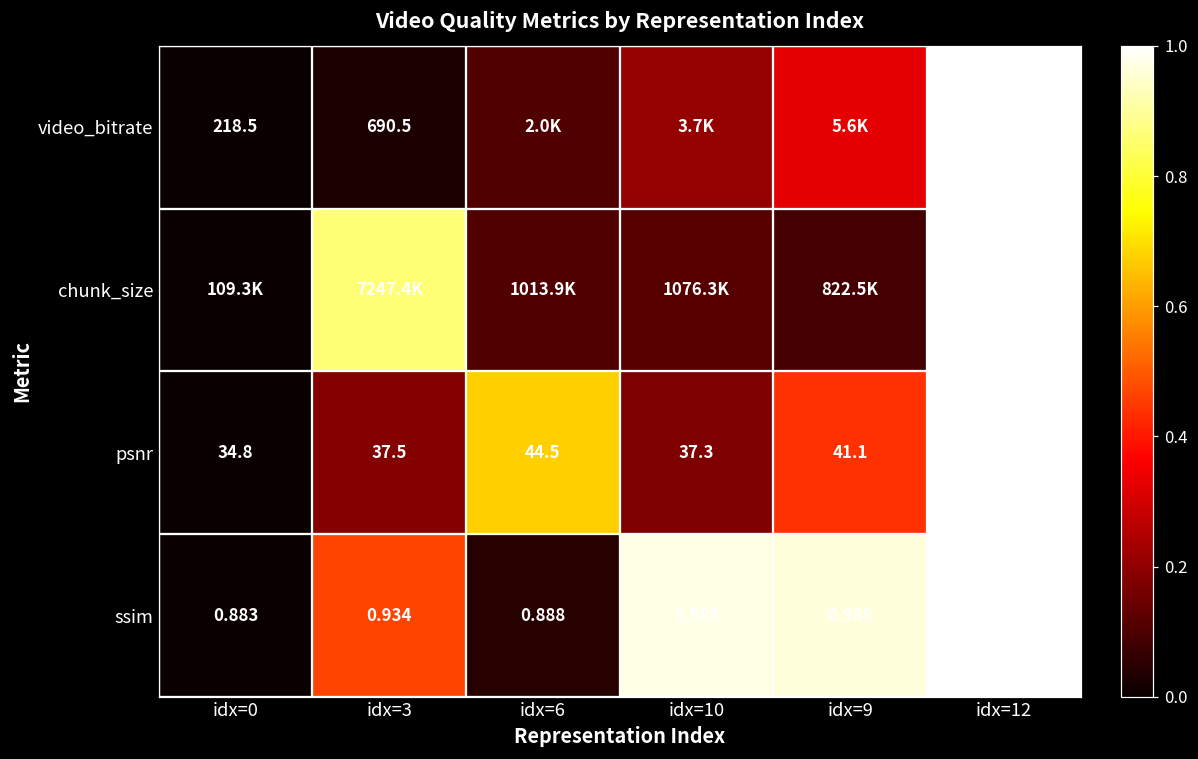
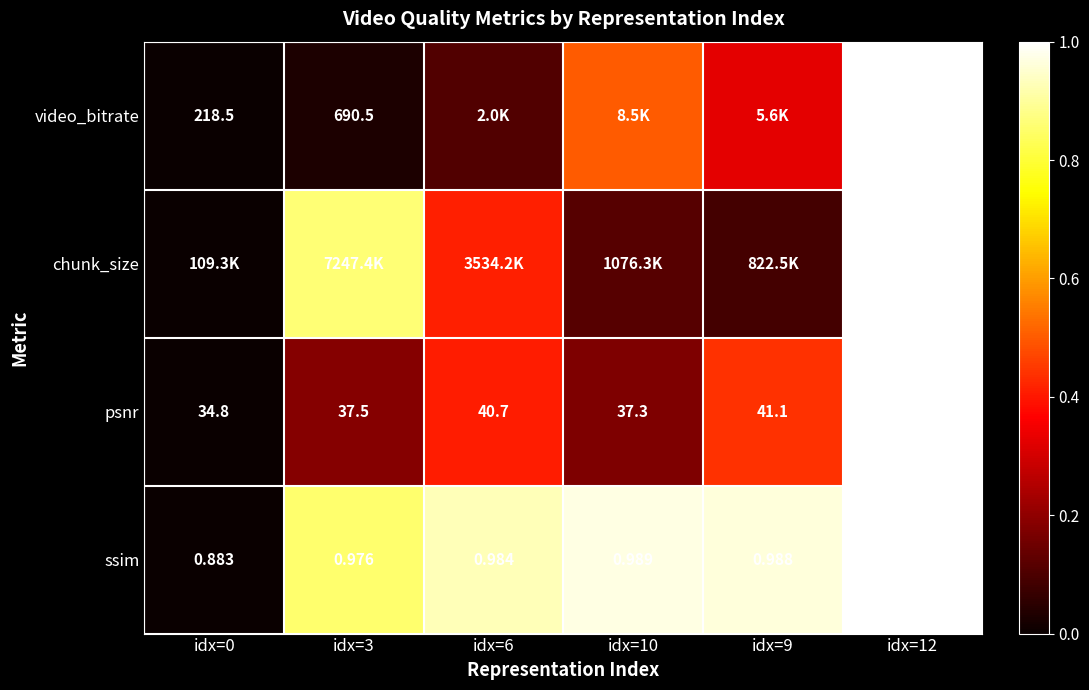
  {
    "video_bitrate": {
      "idx=0": "218.5",
      "idx=3": "690.5",
      "idx=6": "2.0K",
-     "idx=10": "3.7K",
+     "idx=10": "8.5K",
      "idx=9": "5.6K"
    },
    "chunk_size": {
      "idx=0": "109.3K",
      "idx=3": "7247.4K",
-     "idx=6": "1013.9K",
+     "idx=6": "3534.2K",
      "idx=10": "1076.3K",
      "idx=9": "822.5K"
    },
    "psnr": {
      "idx=0": "34.8",
      "idx=3": "37.5",
-     "idx=6": "44.5",
+     "idx=6": "40.7",
      "idx=10": "37.3",
      "idx=9": "41.1"
    },
    "ssim": {
      "idx=0": "0.883",
-     "idx=3": "0.934",
-     "idx=6": "0.888"
+     "idx=3": "0.976",
+     "idx=6": "0.984"
    }
  }
